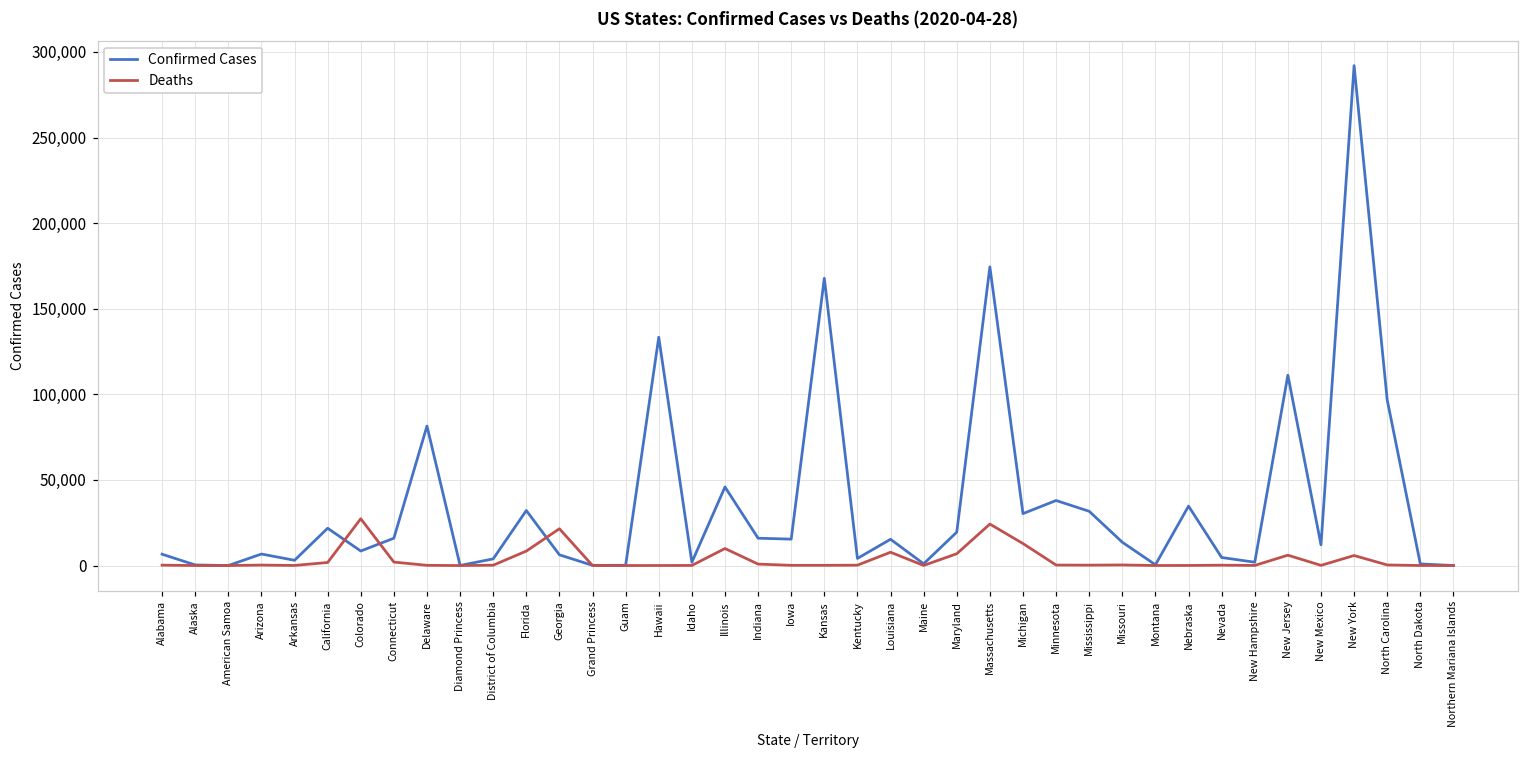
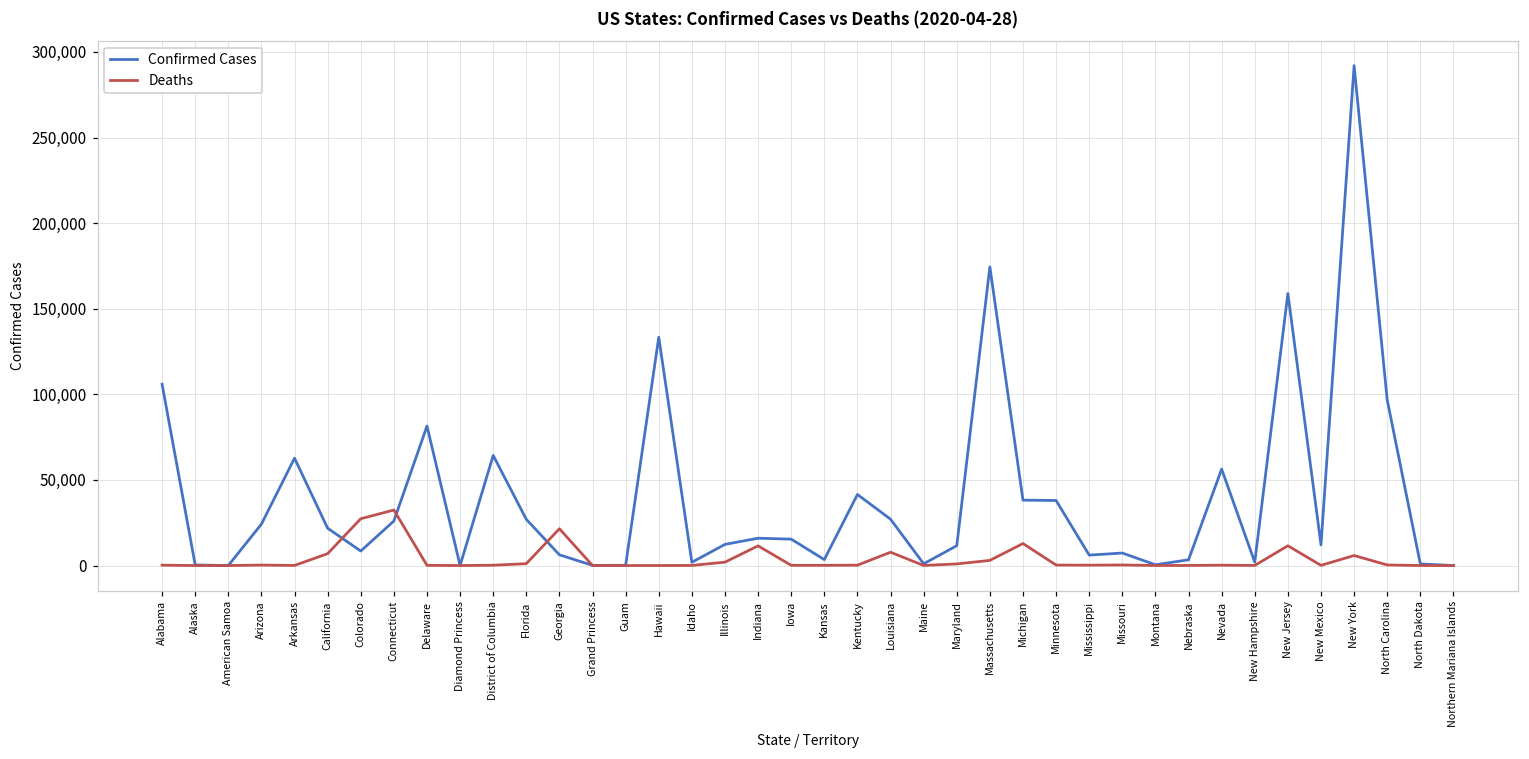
  {
    "Confirmed Cases": {
-     "Alabama": "7,000",
-     "Arizona": "7,000",
-     "Arkansas": "3,000",
+     "Alabama": "106,000",
+     "Arizona": "24,000",
+     "Arkansas": "63,000",
      "California": "22,000",
      "Colorado": "8,000",
-     "Connecticut": "16,000",
+     "Connecticut": "26,000",
      "Delaware": "81,000",
-     "District of Columbia": "4,000",
-     "Florida": "32,000",
+     "District of Columbia": "64,000",
+     "Florida": "27,000",
      "Georgia": "6,000",
      "Hawaii": "133,000",
      "Idaho": "2,000",
-     "Illinois": "46,000",
+     "Illinois": "12,000",
      "Indiana": "16,000",
      "Iowa": "15,000",
-     "Kansas": "168,000",
-     "Kentucky": "4,000",
-     "Louisiana": "15,000",
-     "Maryland": "19,000",
+     "Kansas": "3,000",
+     "Kentucky": "42,000",
+     "Louisiana": "27,000",
+     "Maryland": "12,000",
      "Massachusetts": "174,000",
-     "Michigan": "30,000",
+     "Michigan": "38,000",
      "Minnesota": "38,000",
-     "Mississippi": "32,000",
-     "Missouri": "14,000",
-     "Nebraska": "35,000",
-     "Nevada": "5,000",
+     "Mississippi": "6,000",
+     "Missouri": "7,000",
+     "Nebraska": "3,000",
+     "Nevada": "56,000",
      "New Hampshire": "2,000",
-     "New Jersey": "111,000",
+     "New Jersey": "159,000",
      "New Mexico": "12,000",
      "New York": "292,000",
      "North Carolina": "97,000"
    },
    "Deaths": {
      "Alabama": "0",
      "Arizona": "0",
      "Arkansas": "0",
-     "California": "2,000",
+     "California": "7,000",
      "Colorado": "27,000",
-     "Connecticut": "2,000",
+     "Connecticut": "32,000",
      "Delaware": "0",
      "District of Columbia": "0",
-     "Florida": "8,000",
+     "Florida": "1,000",
      "Georgia": "21,000",
      "Hawaii": "0",
      "Idaho": "0",
-     "Illinois": "10,000",
-     "Indiana": "1,000",
+     "Illinois": "2,000",
+     "Indiana": "11,000",
      "Iowa": "0",
      "Kansas": "0",
      "Kentucky": "0",
      "Louisiana": "8,000",
-     "Maryland": "7,000",
-     "Massachusetts": "24,000",
+     "Maryland": "1,000",
+     "Massachusetts": "3,000",
      "Michigan": "13,000",
      "Minnesota": "0",
      "Mississippi": "0",
      "Missouri": "0",
      "Nebraska": "0",
      "Nevada": "0",
      "New Hampshire": "0",
-     "New Jersey": "6,000",
+     "New Jersey": "12,000",
      "New Mexico": "0",
      "New York": "6,000",
      "North Carolina": "0"
    }
  }
